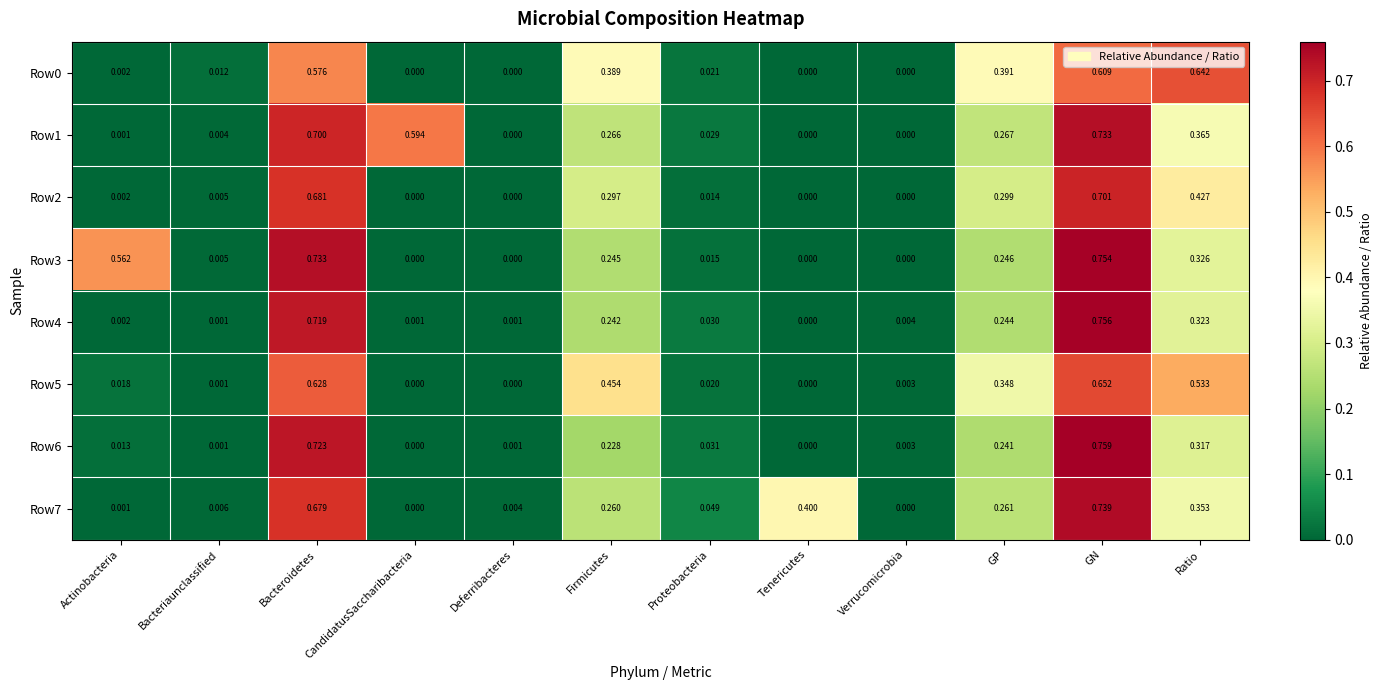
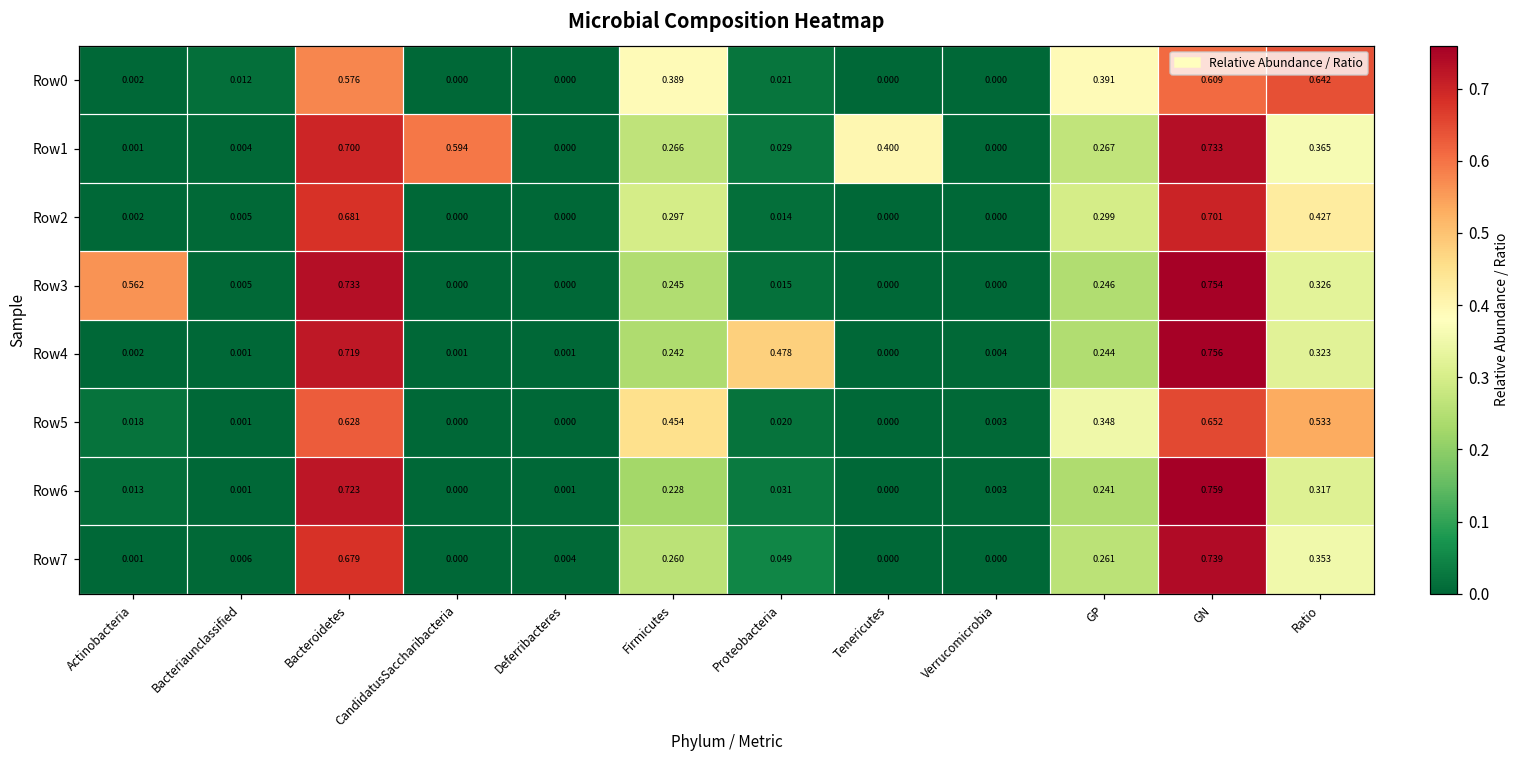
  {
    "Row0": {
      "Actinobacteria": 0.002,
      "Bacteriaunclassified": 0.012,
      "Bacteroidetes": 0.576,
      "CandidatusSaccharibacteria": 0.000,
      "Deferribacteres": 0.000,
      "Firmicutes": 0.389,
      "Proteobacteria": 0.021,
      "Tenericutes": 0.000,
      "Verrucomicrobia": 0.000,
      "GP": 0.391,
      "GN": 0.609,
      "Ratio": 0.642
    },
    "Row1": {
      "Actinobacteria": 0.001,
      "Bacteriaunclassified": 0.004,
      "Bacteroidetes": 0.700,
      "CandidatusSaccharibacteria": 0.594,
      "Deferribacteres": 0.000,
      "Firmicutes": 0.266,
      "Proteobacteria": 0.029,
-     "Tenericutes": 0.000,
+     "Tenericutes": 0.400,
      "Verrucomicrobia": 0.000,
      "GP": 0.267,
      "GN": 0.733,
      "Ratio": 0.365
    },
    "Row2": {
      "Actinobacteria": 0.002,
      "Bacteriaunclassified": 0.005,
      "Bacteroidetes": 0.681,
      "CandidatusSaccharibacteria": 0.000,
      "Deferribacteres": 0.000,
      "Firmicutes": 0.297,
      "Proteobacteria": 0.014,
      "Tenericutes": 0.000,
      "Verrucomicrobia": 0.000,
      "GP": 0.299,
      "GN": 0.701,
      "Ratio": 0.427
    },
    "Row3": {
      "Actinobacteria": 0.562,
      "Bacteriaunclassified": 0.005,
      "Bacteroidetes": 0.733,
      "CandidatusSaccharibacteria": 0.000,
      "Deferribacteres": 0.000,
      "Firmicutes": 0.245,
      "Proteobacteria": 0.015,
      "Tenericutes": 0.000,
      "Verrucomicrobia": 0.000,
      "GP": 0.246,
      "GN": 0.754,
      "Ratio": 0.326
    },
    "Row4": {
      "Actinobacteria": 0.002,
      "Bacteriaunclassified": 0.001,
      "Bacteroidetes": 0.719,
      "CandidatusSaccharibacteria": 0.001,
      "Deferribacteres": 0.001,
      "Firmicutes": 0.242,
-     "Proteobacteria": 0.030,
+     "Proteobacteria": 0.478,
      "Tenericutes": 0.000,
      "Verrucomicrobia": 0.004,
      "GP": 0.244,
      "GN": 0.756,
      "Ratio": 0.323
    },
    "Row5": {
      "Actinobacteria": 0.018,
      "Bacteriaunclassified": 0.001,
      "Bacteroidetes": 0.628,
      "CandidatusSaccharibacteria": 0.000,
      "Deferribacteres": 0.000,
      "Firmicutes": 0.454,
      "Proteobacteria": 0.020,
      "Tenericutes": 0.000,
      "Verrucomicrobia": 0.003,
      "GP": 0.348,
      "GN": 0.652,
      "Ratio": 0.533
    },
    "Row6": {
      "Actinobacteria": 0.013,
      "Bacteriaunclassified": 0.001,
      "Bacteroidetes": 0.723,
      "CandidatusSaccharibacteria": 0.000,
      "Deferribacteres": 0.001,
      "Firmicutes": 0.228,
      "Proteobacteria": 0.031,
      "Tenericutes": 0.000,
      "Verrucomicrobia": 0.003,
      "GP": 0.241,
      "GN": 0.759,
      "Ratio": 0.317
    },
    "Row7": {
      "Actinobacteria": 0.001,
      "Bacteriaunclassified": 0.006,
      "Bacteroidetes": 0.679,
      "CandidatusSaccharibacteria": 0.000,
      "Deferribacteres": 0.004,
      "Firmicutes": 0.260,
      "Proteobacteria": 0.049,
-     "Tenericutes": 0.400,
+     "Tenericutes": 0.000,
      "Verrucomicrobia": 0.000,
      "GP": 0.261,
      "GN": 0.739,
      "Ratio": 0.353
    }
  }
